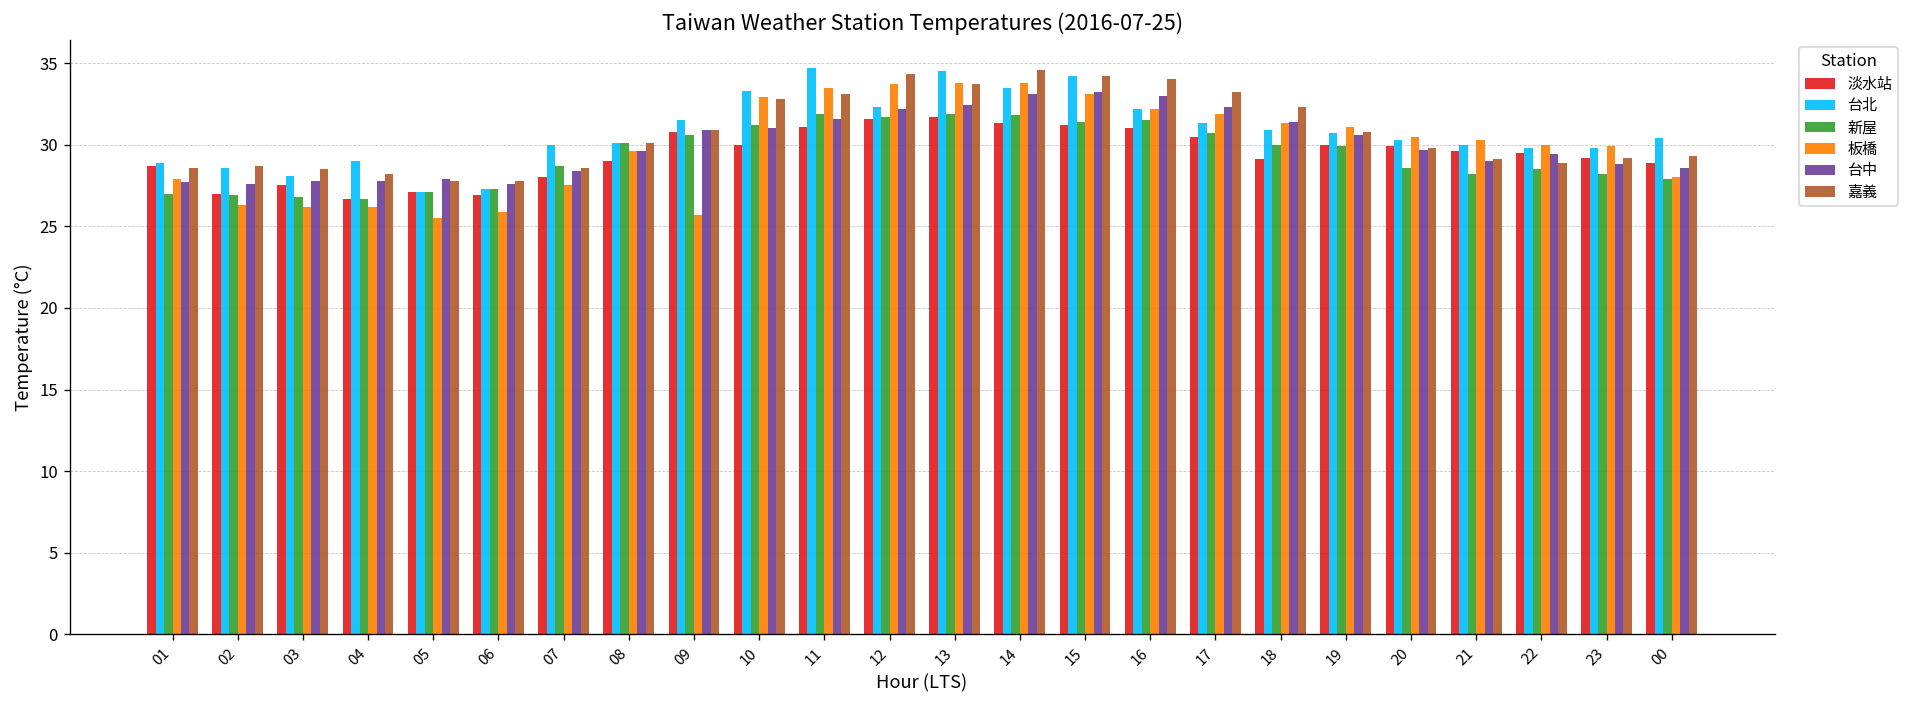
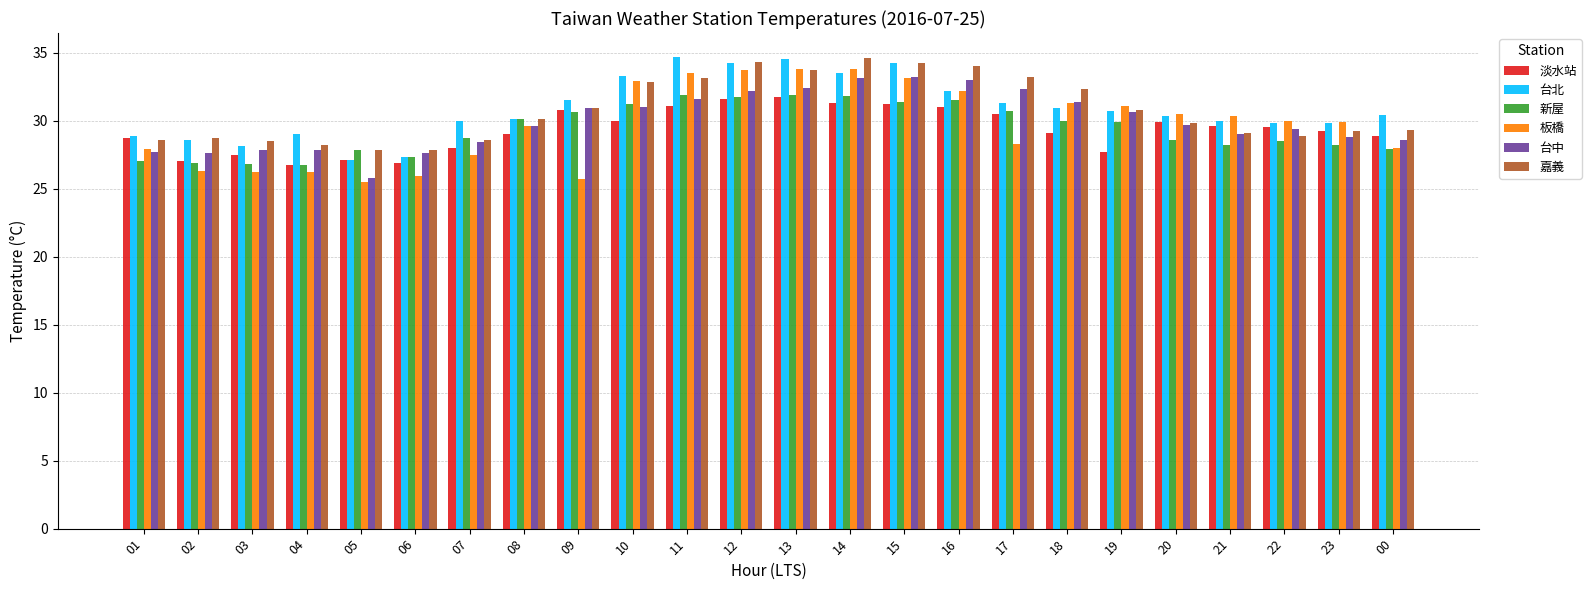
  {
    "淡水站": {
      "01": 28.7,
      "02": 27.0,
      "03": 27.5,
      "04": 26.7,
      "05": 27.1,
      "06": 26.9,
      "07": 28.0,
      "08": 29.0,
      "09": 30.8,
      "10": 30.0,
      "11": 31.1,
      "12": 31.6,
      "13": 31.7,
      "14": 31.3,
      "15": 31.2,
      "16": 31.0,
      "17": 30.5,
      "18": 29.1,
-     "19": 30.0,
+     "19": 27.7,
      "20": 29.9,
      "21": 29.6,
      "22": 29.5,
      "23": 29.2,
      "00": 28.9
    },
    "台北": {
      "01": 28.9,
      "02": 28.6,
      "03": 28.1,
      "04": 29.0,
      "05": 27.1,
      "06": 27.3,
      "07": 30.0,
      "08": 30.1,
      "09": 31.5,
      "10": 33.3,
      "11": 34.7,
-     "12": 32.3,
+     "12": 34.2,
      "13": 34.5,
      "14": 33.5,
      "15": 34.2,
      "16": 32.2,
      "17": 31.3,
      "18": 30.9,
      "19": 30.7,
      "20": 30.3,
      "21": 30.0,
      "22": 29.8,
      "23": 29.8,
      "00": 30.4
    },
    "新屋": {
      "01": 27.0,
      "02": 26.9,
      "03": 26.8,
      "04": 26.7,
-     "05": 27.1,
+     "05": 27.8,
      "06": 27.3,
      "07": 28.7,
      "08": 30.1,
      "09": 30.6,
      "10": 31.2,
      "11": 31.9,
      "12": 31.7,
      "13": 31.9,
      "14": 31.8,
      "15": 31.4,
      "16": 31.5,
      "17": 30.7,
      "18": 30.0,
      "19": 29.9,
      "20": 28.6,
      "21": 28.2,
      "22": 28.5,
      "23": 28.2,
      "00": 27.9
    },
    "板橋": {
      "01": 27.9,
      "02": 26.3,
      "03": 26.2,
      "04": 26.2,
      "05": 25.5,
      "06": 25.9,
      "07": 27.5,
      "08": 29.6,
      "09": 25.7,
      "10": 32.9,
      "11": 33.5,
      "12": 33.7,
      "13": 33.8,
      "14": 33.8,
      "15": 33.1,
      "16": 32.2,
-     "17": 31.9,
+     "17": 28.3,
      "18": 31.3,
      "19": 31.1,
      "20": 30.5,
      "21": 30.3,
      "22": 30.0,
      "23": 29.9,
      "00": 28.0
    },
    "台中": {
      "01": 27.7,
      "02": 27.6,
      "03": 27.8,
      "04": 27.8,
-     "05": 27.9,
+     "05": 25.8,
      "06": 27.6,
      "07": 28.4,
      "08": 29.6,
      "09": 30.9,
      "10": 31.0,
      "11": 31.6,
      "12": 32.2,
      "13": 32.4,
      "14": 33.1,
      "15": 33.2,
      "16": 33.0,
      "17": 32.3,
      "18": 31.4,
      "19": 30.6,
      "20": 29.7,
      "21": 29.0,
      "22": 29.4,
      "23": 28.8,
      "00": 28.6
    },
    "嘉義": {
      "01": 28.6,
      "02": 28.7,
      "03": 28.5,
      "04": 28.2,
      "05": 27.8,
      "06": 27.8,
      "07": 28.6,
      "08": 30.1,
      "09": 30.9,
      "10": 32.8,
      "11": 33.1,
      "12": 34.3,
      "13": 33.7,
      "14": 34.6,
      "15": 34.2,
      "16": 34.0,
      "17": 33.2,
      "18": 32.3,
      "19": 30.8,
      "20": 29.8,
      "21": 29.1,
      "22": 28.9,
      "23": 29.2,
      "00": 29.3
    }
  }
